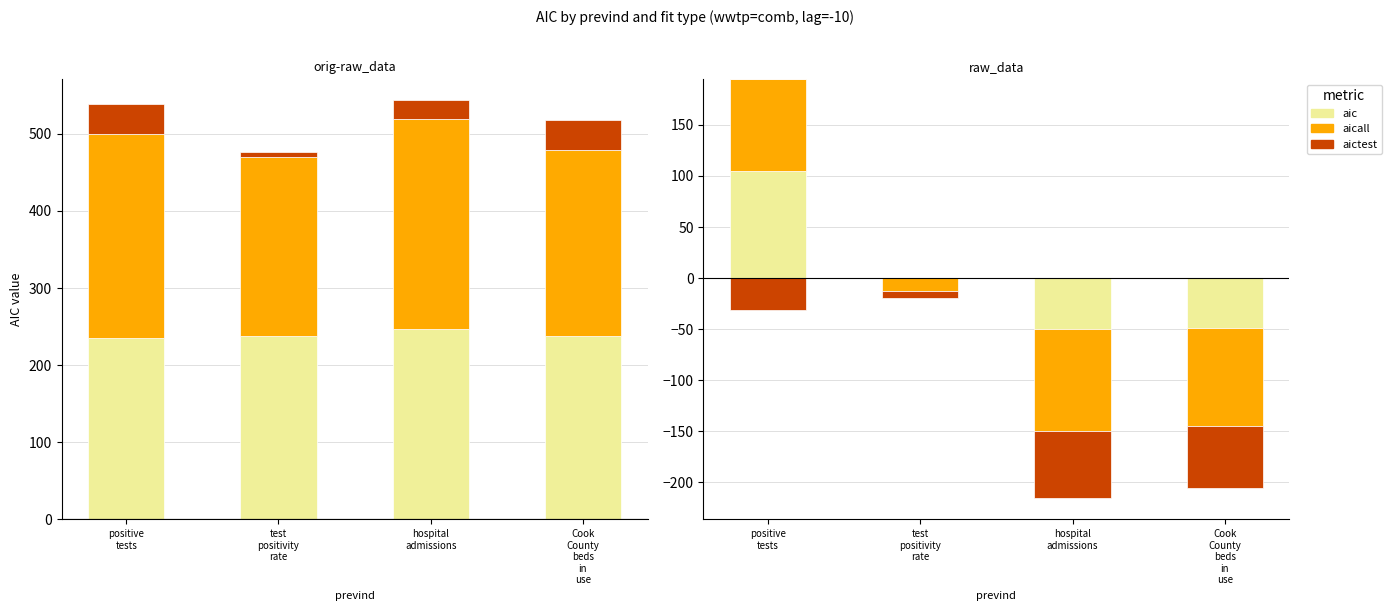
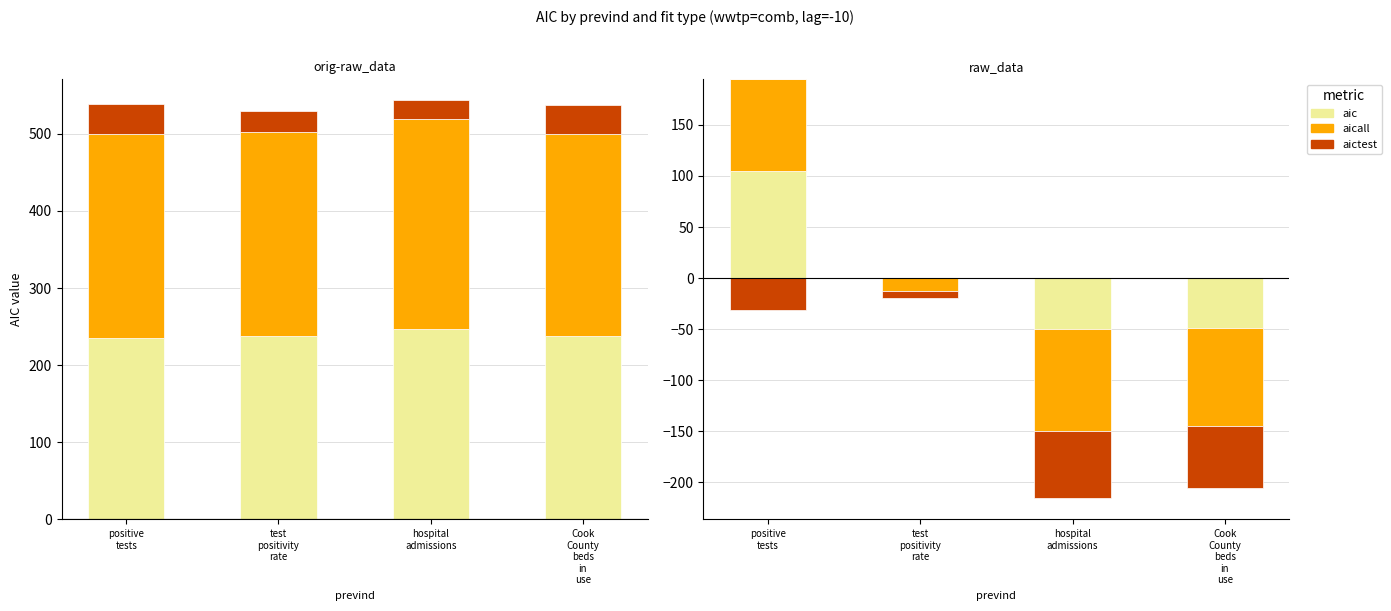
  {
    "orig-raw_data": {
      "aicall": {
        "positive tests": 260,
-       "test positivity rate": 230,
+       "test positivity rate": 260,
        "hospital admissions": 270,
-       "Cook County beds in use": 240
+       "Cook County beds in use": 260
      },
      "aictest": {
        "positive tests": 40,
-       "test positivity rate": 10,
+       "test positivity rate": 30,
        "hospital admissions": 20,
        "Cook County beds in use": 40
      }
    }
  }
